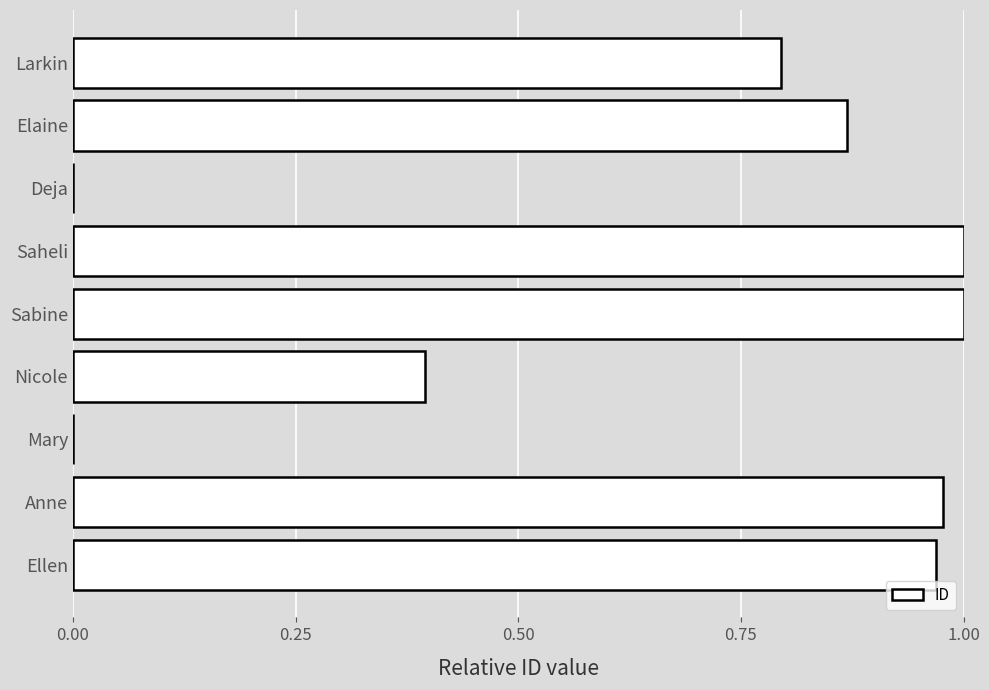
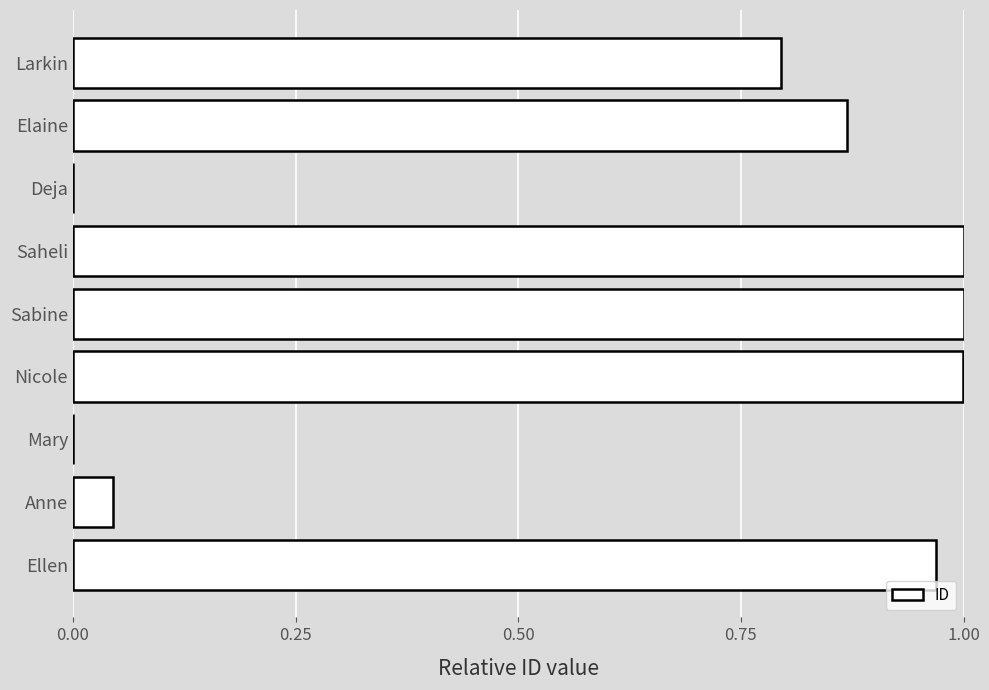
  {
    "Larkin": 0.80,
    "Elaine": 0.87,
    "Saheli": 1.00,
    "Sabine": 1.00,
-   "Nicole": 0.40,
+   "Nicole": 1.00,
    "Mary": 0.00,
-   "Anne": 0.98,
+   "Anne": 0.05,
    "Ellen": 0.97
  }
